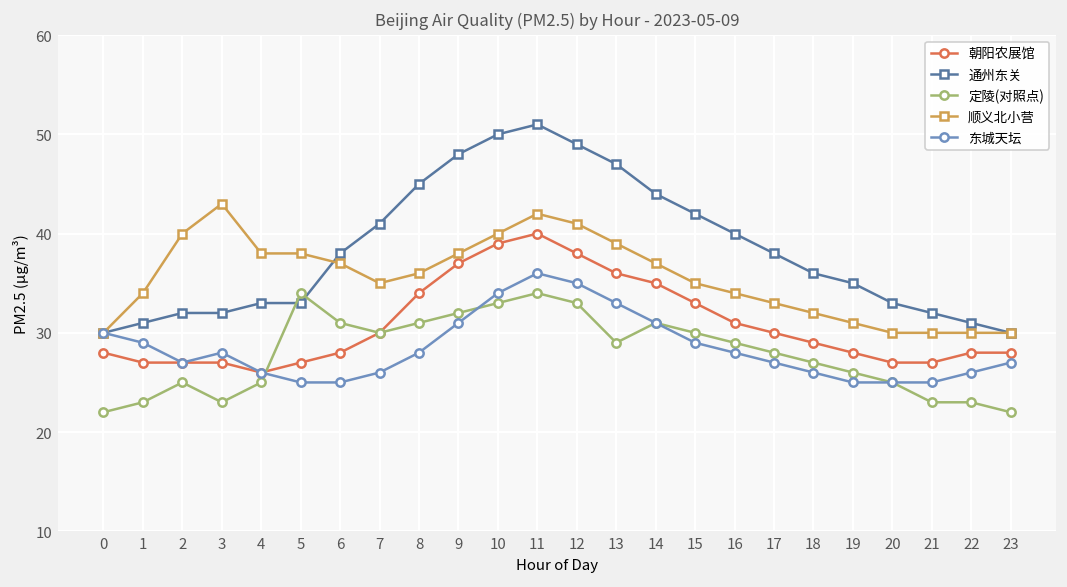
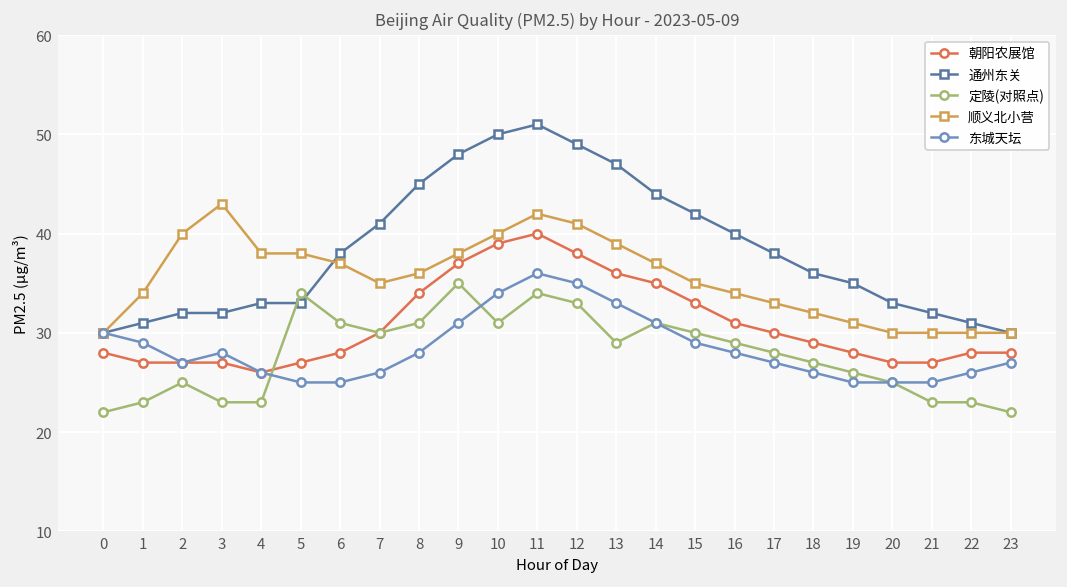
  {
    "定陵(对照点)": {
      "0": 22,
      "1": 23,
      "2": 25,
      "3": 23,
-     "4": 25,
+     "4": 23,
      "5": 34,
      "6": 31,
      "8": 31,
-     "9": 32,
-     "10": 33,
+     "9": 35,
+     "10": 31,
      "11": 34,
      "12": 33,
      "13": 29,
      "15": 30,
      "16": 29,
      "17": 28,
      "18": 27,
      "19": 26,
      "21": 23,
      "22": 23,
      "23": 22
    }
  }
